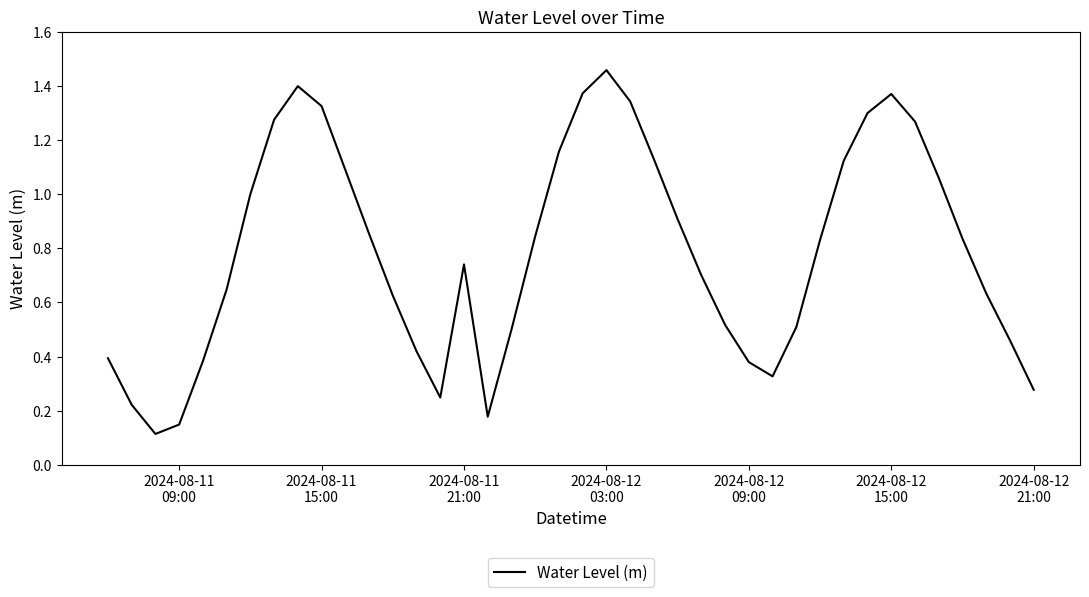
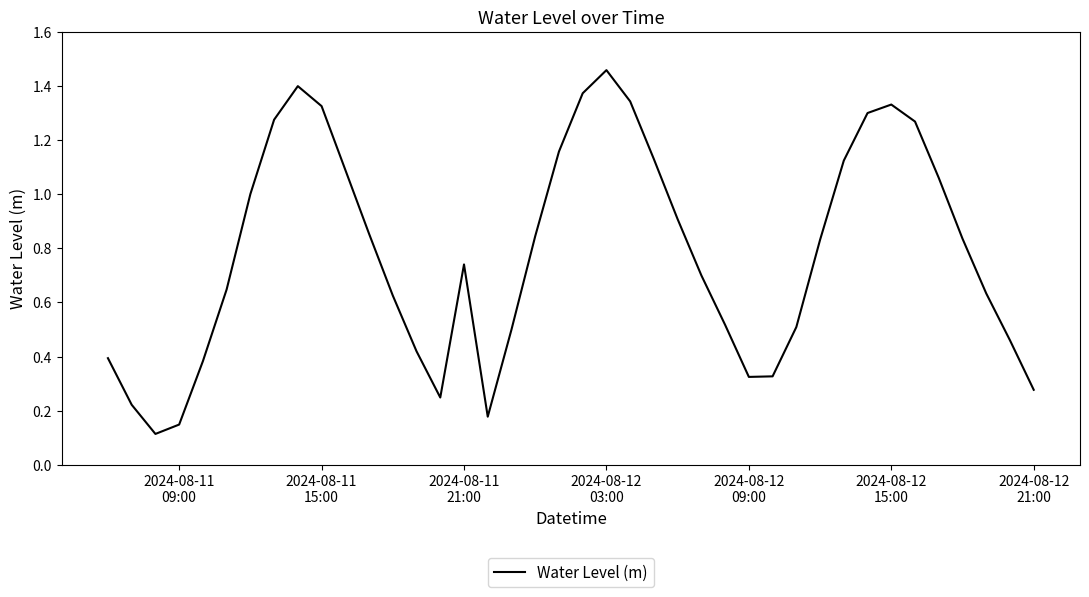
  {
    "2024-08-11 09:00": 0.15,
    "2024-08-11 15:00": 1.33,
    "2024-08-11 21:00": 0.74,
    "2024-08-12 03:00": 1.46,
-   "2024-08-12 09:00": 0.38,
-   "2024-08-12 15:00": 1.37,
+   "2024-08-12 09:00": 0.32,
+   "2024-08-12 15:00": 1.33,
    "2024-08-12 21:00": 0.28
  }
